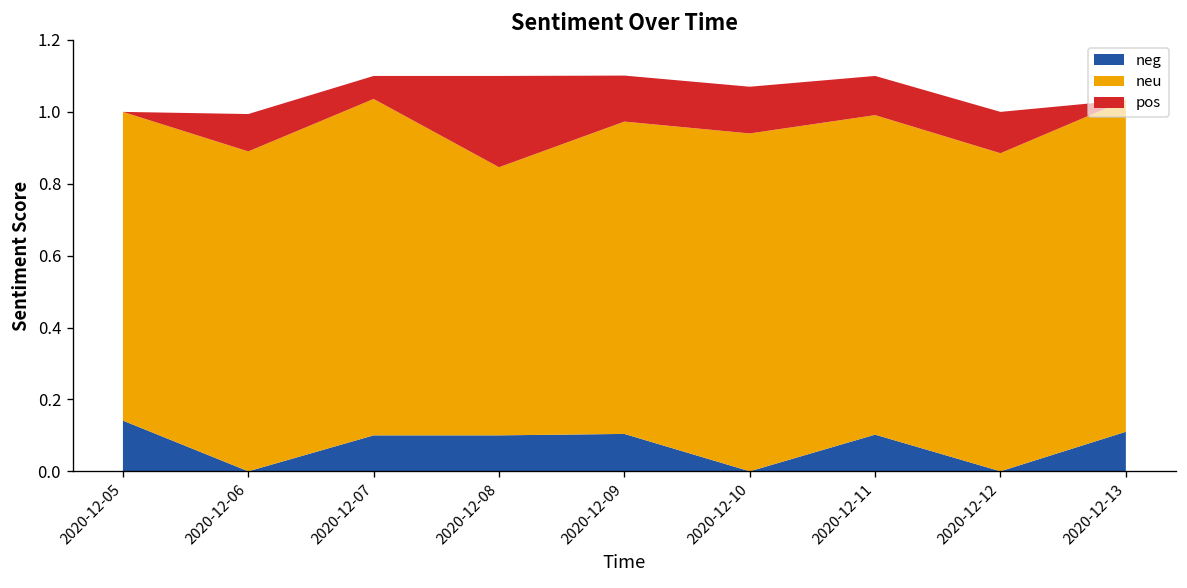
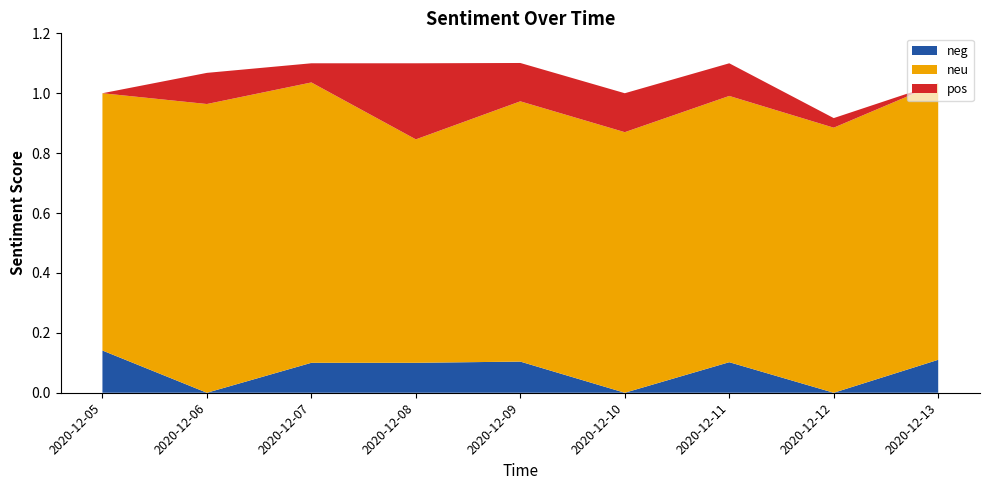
  {
    "neu": {
-     "2020-12-06": 0.89,
-     "2020-12-10": 0.94
+     "2020-12-06": 0.96,
+     "2020-12-10": 0.87
    },
    "pos": {
      "2020-12-06": 0.10,
      "2020-12-07": 0.06,
      "2020-12-08": 0.25,
      "2020-12-09": 0.13,
      "2020-12-10": 0.13,
      "2020-12-11": 0.11,
-     "2020-12-12": 0.11
+     "2020-12-12": 0.03
    }
  }
